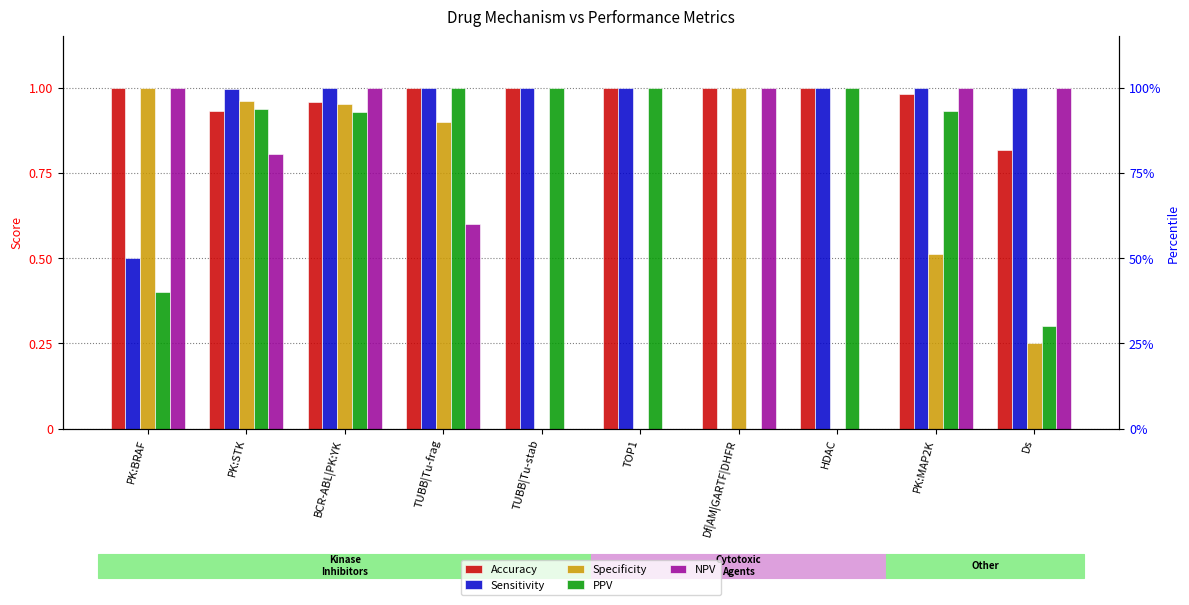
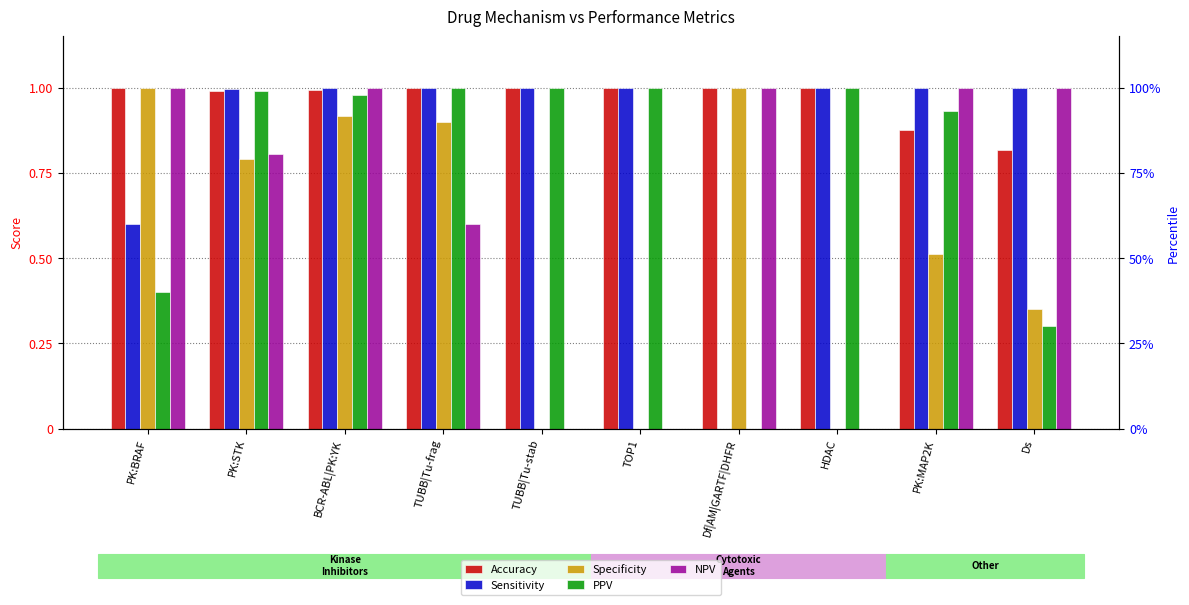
  {
    "Accuracy": {
      "PK:BRAF": 1.00,
-     "PK:STK": 0.93,
-     "BCR-ABL|PK:YK": 0.96,
+     "PK:STK": 0.99,
+     "BCR-ABL|PK:YK": 0.99,
      "TUBB|Tu-frag": 1.00,
      "TUBB|Tu-stab": 1.00,
      "TOP1": 1.00,
      "Df|AM|GARTF|DHFR": 1.00,
      "HDAC": 1.00,
-     "PK:MAP2K": 0.98,
+     "PK:MAP2K": 0.88,
      "Ds": 0.82
    },
    "Sensitivity": {
-     "PK:BRAF": 0.5,
+     "PK:BRAF": 0.6,
      "PK:STK": 1.0,
      "BCR-ABL|PK:YK": 1.0,
      "TUBB|Tu-frag": 1.0,
      "TUBB|Tu-stab": 1.0,
      "TOP1": 1.0,
      "Df|AM|GARTF|DHFR": 0.0,
      "HDAC": 1.0,
      "PK:MAP2K": 1.0,
      "Ds": 1.0
    },
    "Specificity": {
      "PK:BRAF": 1.00,
-     "PK:STK": 0.96,
-     "BCR-ABL|PK:YK": 0.95,
+     "PK:STK": 0.79,
+     "BCR-ABL|PK:YK": 0.92,
      "TUBB|Tu-frag": 0.90,
      "TUBB|Tu-stab": 0.00,
      "TOP1": 0.00,
      "Df|AM|GARTF|DHFR": 1.00,
      "HDAC": 0.00,
      "PK:MAP2K": 0.51,
-     "Ds": 0.25
+     "Ds": 0.35
    },
    "PPV": {
      "PK:BRAF": 0.40,
-     "PK:STK": 0.94,
-     "BCR-ABL|PK:YK": 0.93,
+     "PK:STK": 0.99,
+     "BCR-ABL|PK:YK": 0.98,
      "TUBB|Tu-frag": 1.00,
      "TUBB|Tu-stab": 1.00,
      "TOP1": 1.00,
      "Df|AM|GARTF|DHFR": 0.00,
      "HDAC": 1.00,
      "PK:MAP2K": 0.93,
      "Ds": 0.30
    },
    "NPV": {
      "PK:BRAF": 1.00,
      "PK:STK": 0.80,
      "BCR-ABL|PK:YK": 1.00,
      "TUBB|Tu-frag": 0.60,
      "TUBB|Tu-stab": 0.00,
      "TOP1": 0.00,
      "Df|AM|GARTF|DHFR": 1.00,
      "HDAC": 0.00,
      "PK:MAP2K": 1.00,
      "Ds": 1.00
    }
  }
